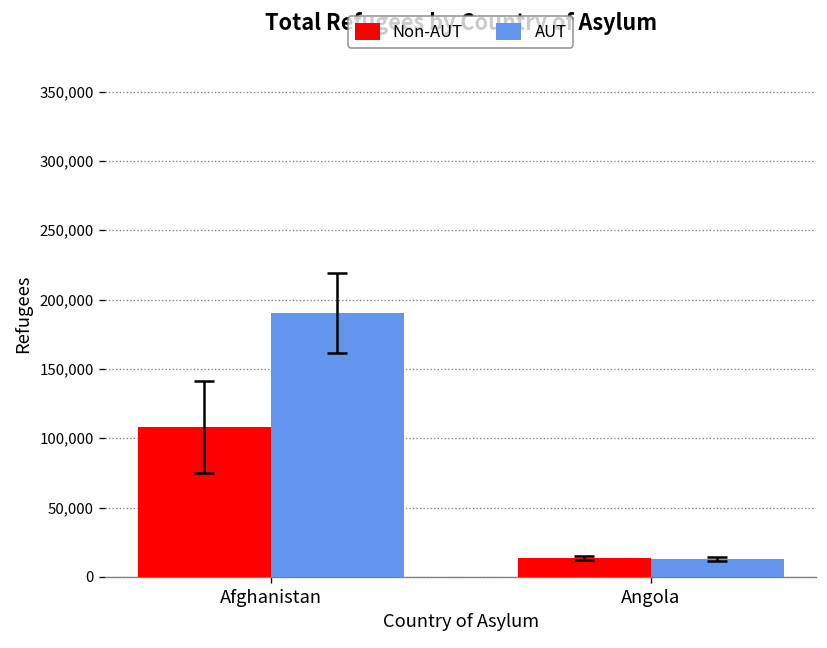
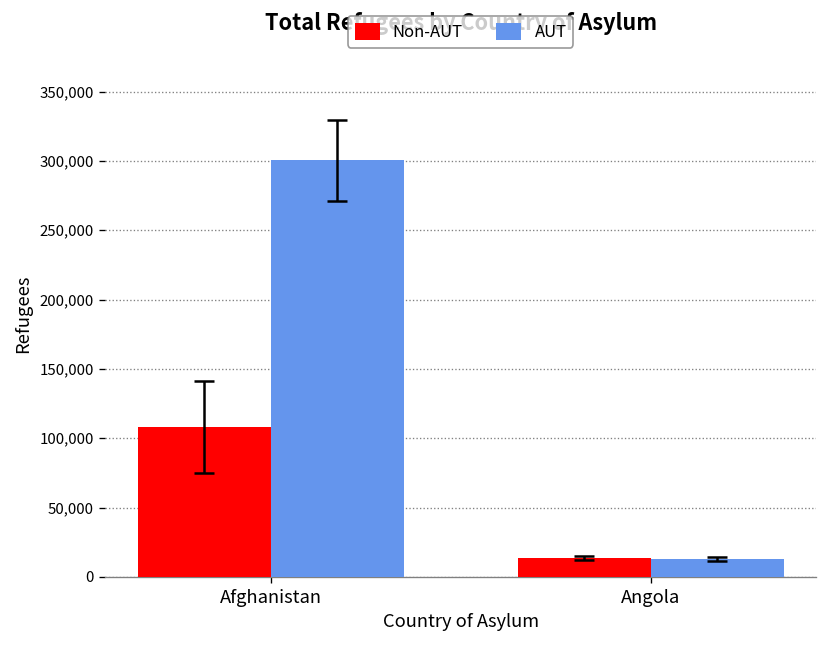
  {
    "Non-AUT": {
      "Afghanistan": "108,000",
      "Angola": "13,000"
    },
    "AUT": {
-     "Afghanistan": "190,000",
+     "Afghanistan": "300,000",
      "Angola": "13,000"
    }
  }
